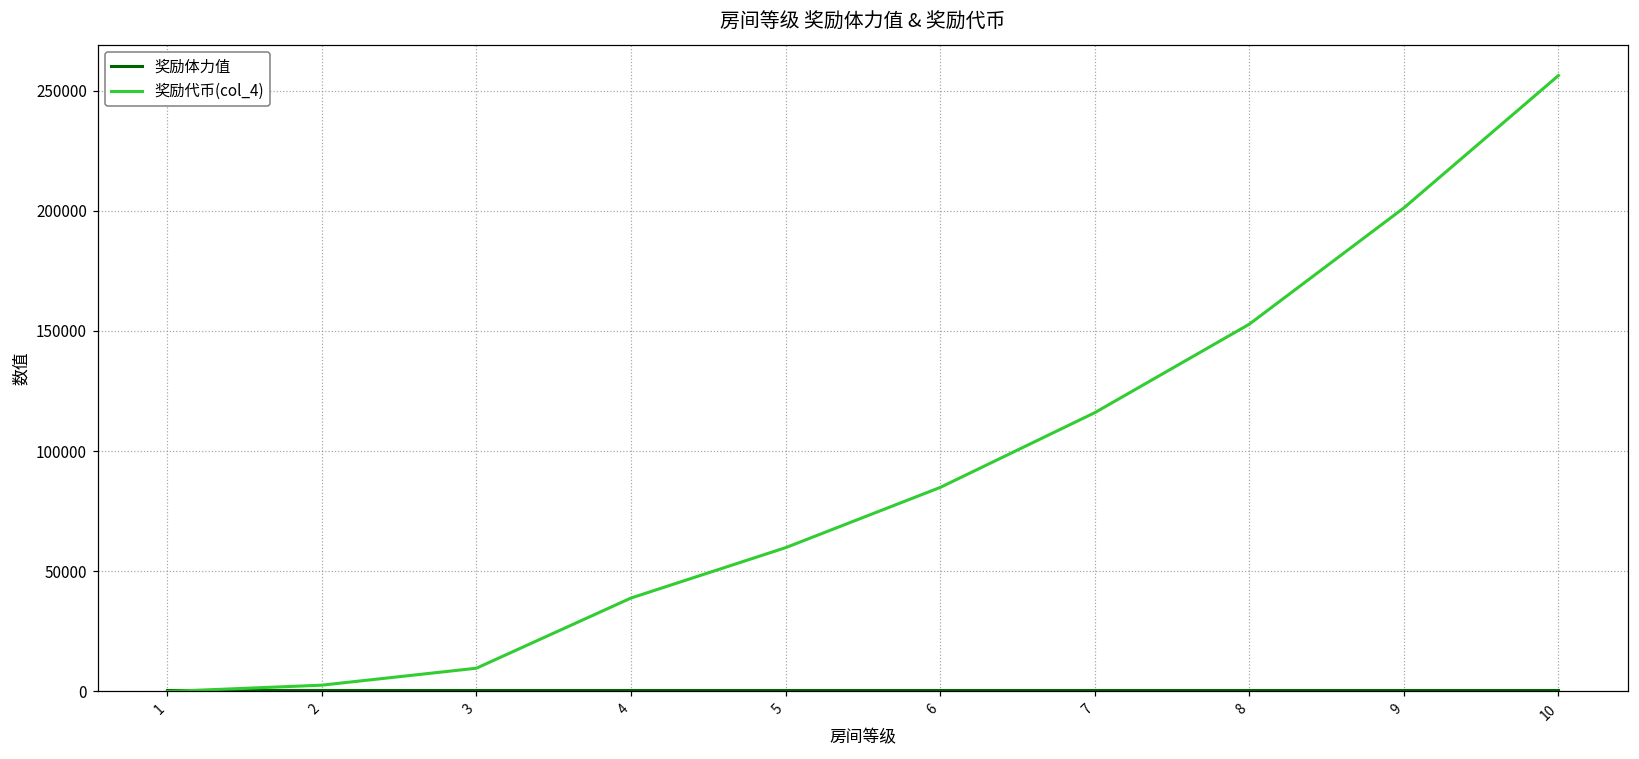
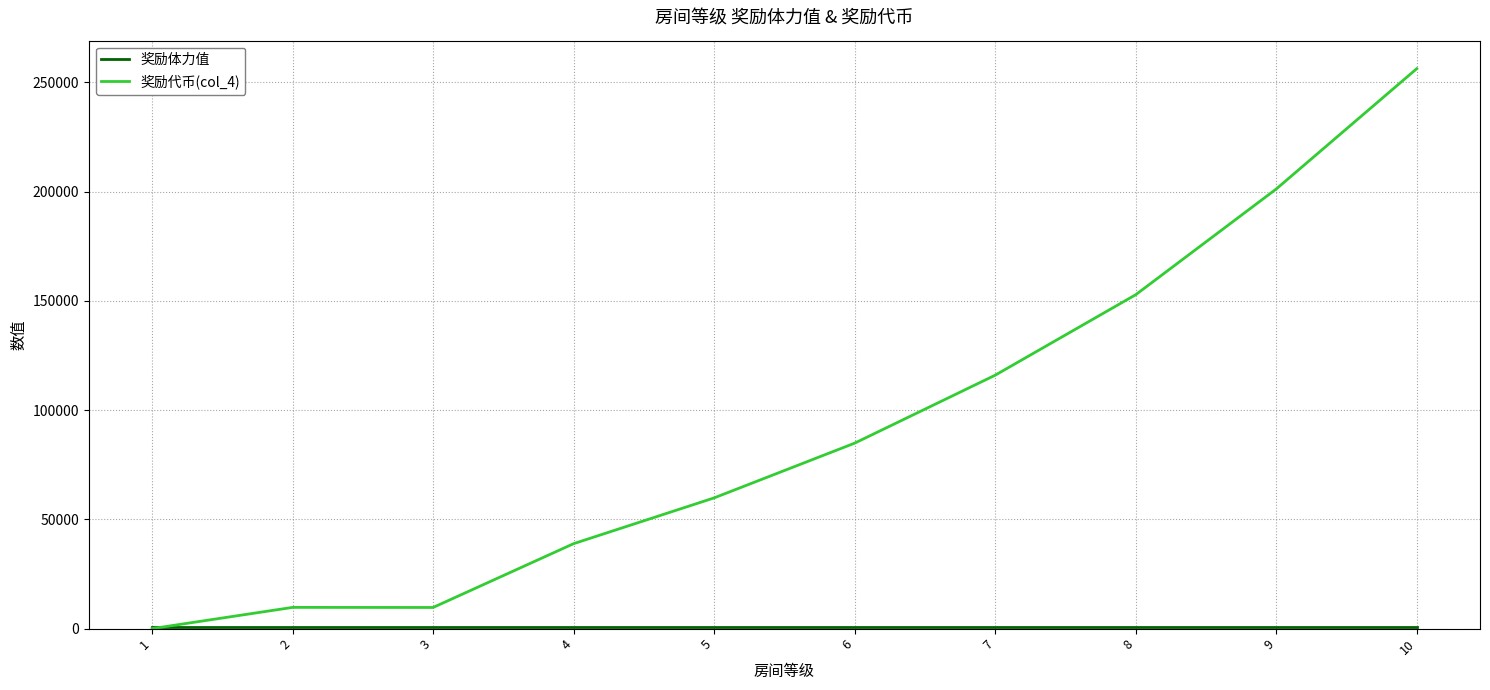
  {
    "奖励体力值": {
      "2": 1000,
      "3": 1000,
      "4": 1000,
      "5": 1000,
      "6": 1000,
      "7": 1000,
      "8": 1000,
      "9": 1000,
      "10": 1000
    },
    "奖励代币(col_4)": {
-     "2": 3000,
+     "2": 10000,
      "3": 10000,
      "4": 39000,
      "5": 60000,
      "6": 85000,
      "7": 116000,
      "8": 153000,
      "9": 201000,
      "10": 256000
    }
  }
